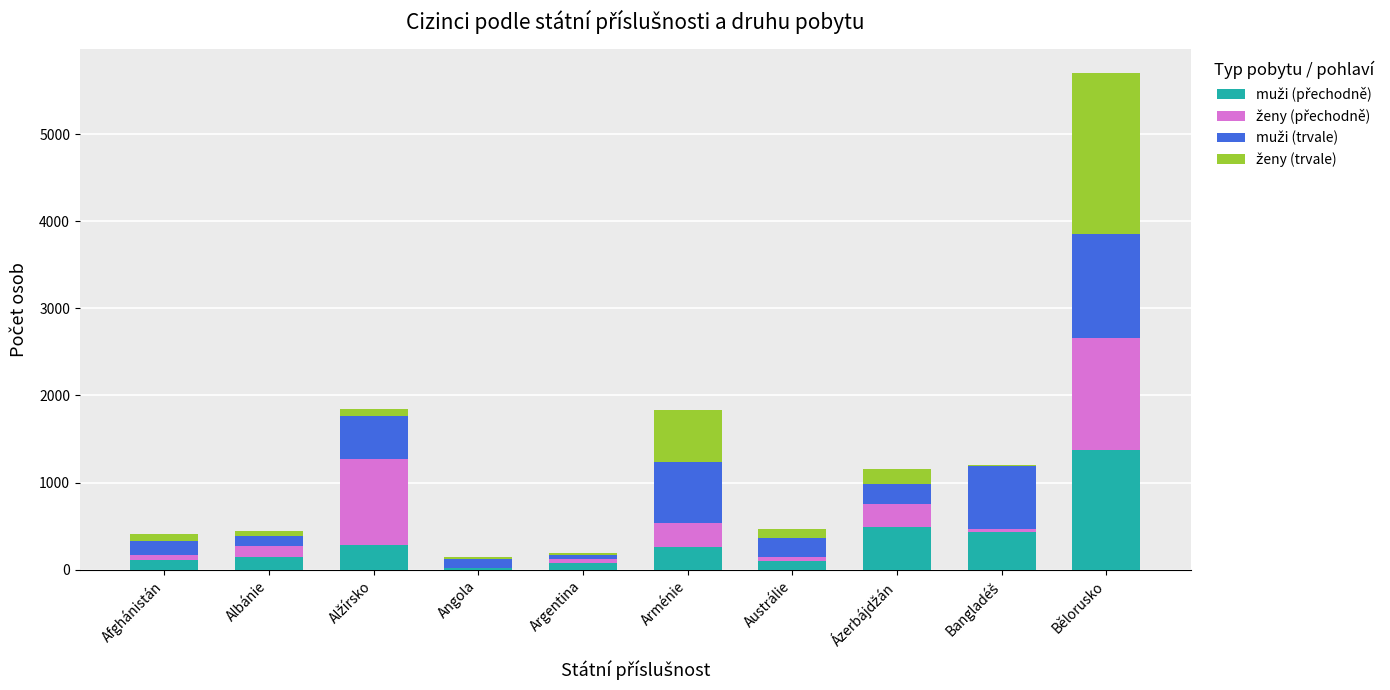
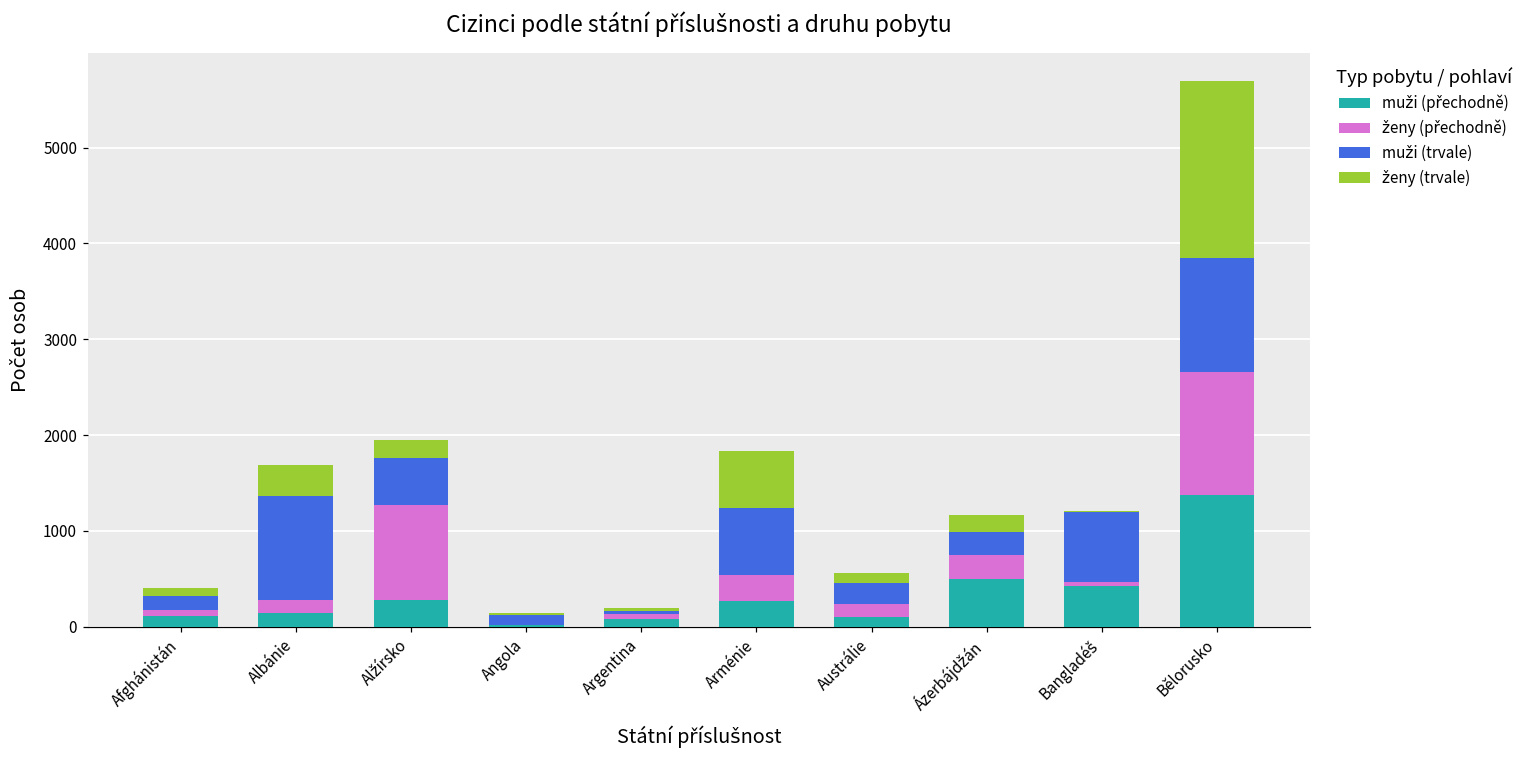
  {
    "muži (přechodně)": {
      "Afghánistán": 100,
      "Albánie": 100,
      "Alžírsko": 300,
      "Argentina": 100,
      "Arménie": 300,
      "Austrálie": 100,
      "Ázerbájdžán": 500,
      "Bangladéš": 400,
      "Bělorusko": 1400
    },
    "ženy (přechodně)": {
      "Afghánistán": 100,
      "Albánie": 100,
      "Alžírsko": 1000,
      "Argentina": 0,
      "Arménie": 300,
-     "Austrálie": 0,
+     "Austrálie": 100,
      "Ázerbájdžán": 300,
      "Bangladéš": 0,
      "Bělorusko": 1300
    },
    "muži (trvale)": {
      "Afghánistán": 200,
-     "Albánie": 100,
+     "Albánie": 1100,
      "Alžírsko": 500,
      "Angola": 100,
      "Argentina": 0,
      "Arménie": 700,
      "Austrálie": 200,
      "Ázerbájdžán": 200,
      "Bangladéš": 700,
      "Bělorusko": 1200
    },
    "ženy (trvale)": {
      "Afghánistán": 100,
-     "Albánie": 100,
-     "Alžírsko": 100,
+     "Albánie": 300,
+     "Alžírsko": 200,
      "Argentina": 0,
      "Arménie": 600,
      "Austrálie": 100,
      "Ázerbájdžán": 200,
      "Bělorusko": 1800
    }
  }
